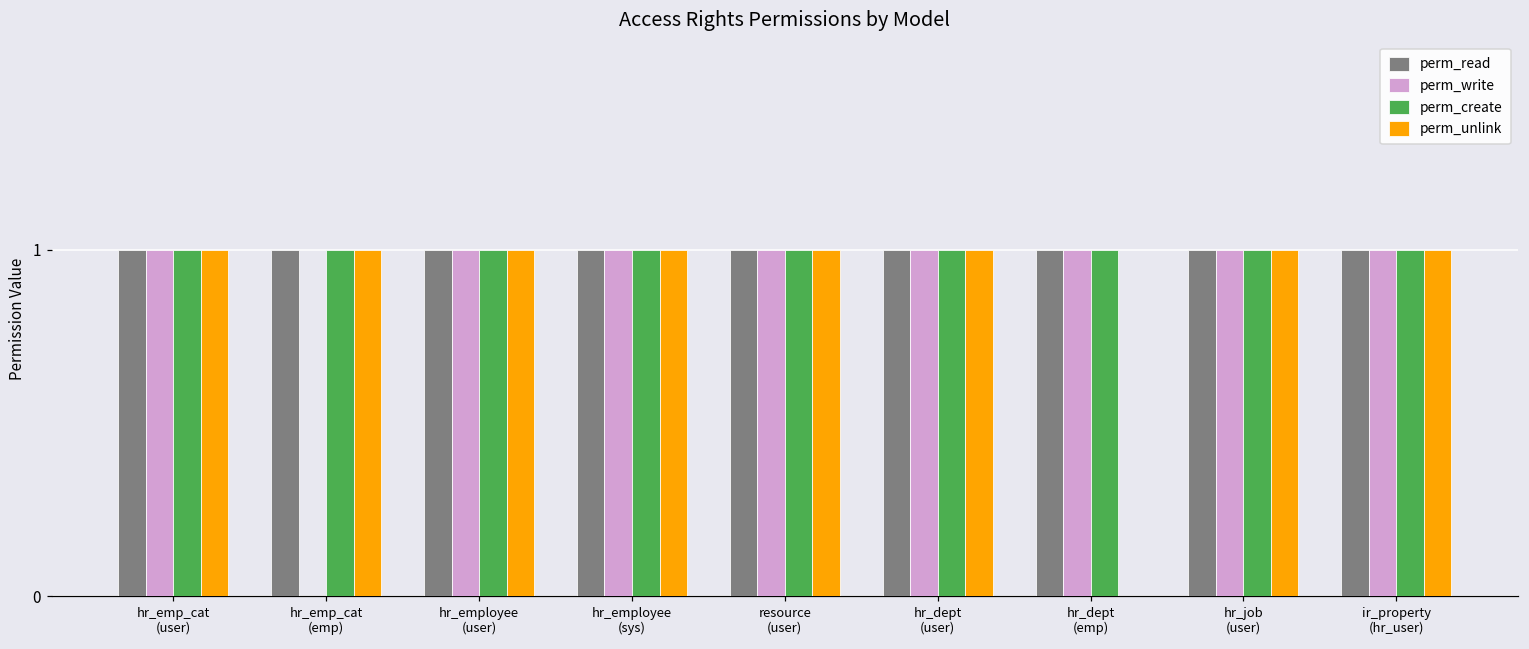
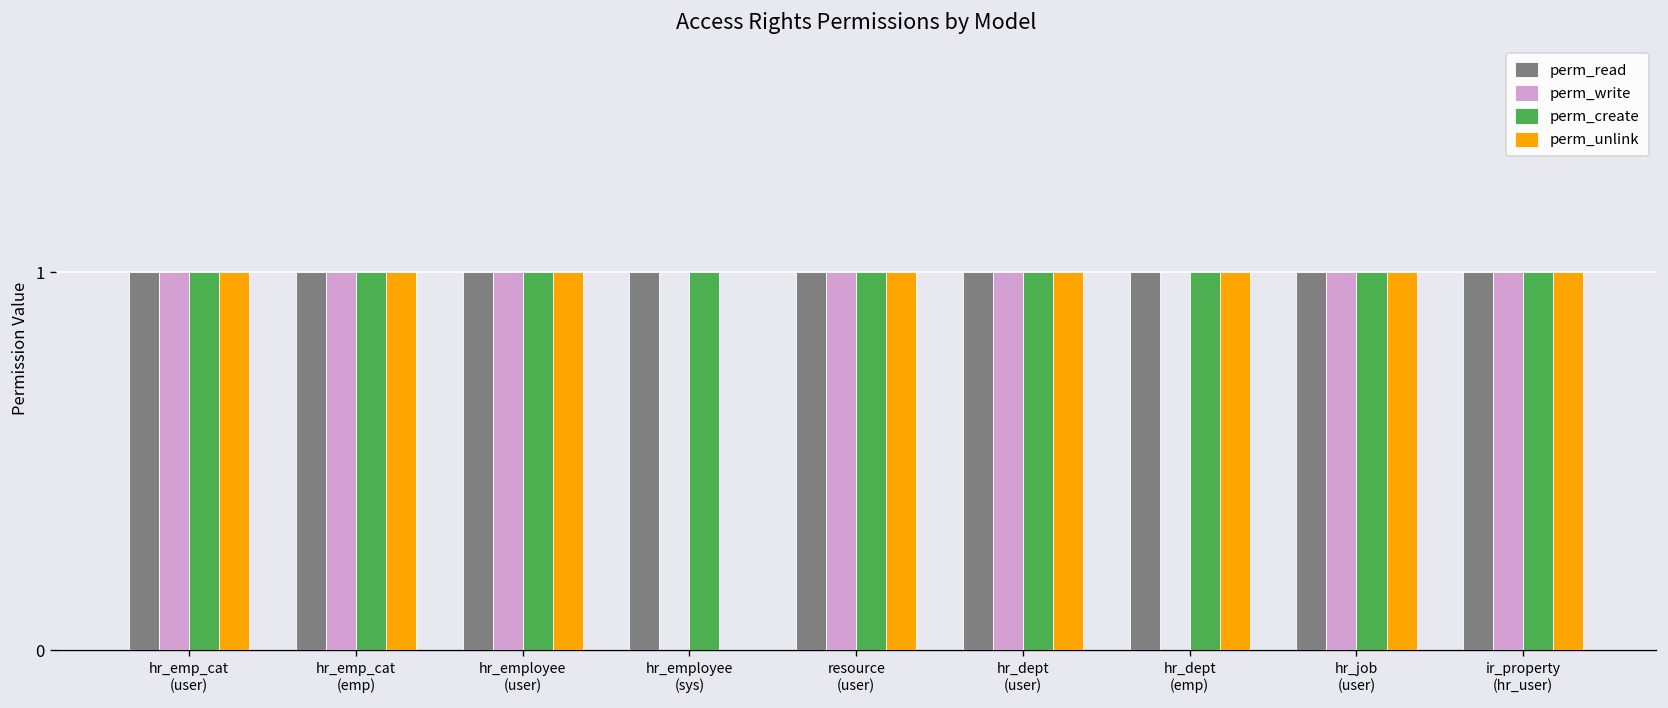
  {
    "perm_read": {
      "hr_emp_cat (user)": 1,
      "hr_emp_cat (emp)": 1,
      "hr_employee (user)": 1,
      "hr_employee (sys)": 1,
      "resource (user)": 1,
      "hr_dept (user)": 1,
      "hr_dept (emp)": 1,
      "hr_job (user)": 1,
      "ir_property (hr_user)": 1
    },
    "perm_write": {
      "hr_emp_cat (user)": 1,
-     "hr_emp_cat (emp)": 0,
+     "hr_emp_cat (emp)": 1,
      "hr_employee (user)": 1,
-     "hr_employee (sys)": 1,
+     "hr_employee (sys)": 0,
      "resource (user)": 1,
      "hr_dept (user)": 1,
-     "hr_dept (emp)": 1,
+     "hr_dept (emp)": 0,
      "hr_job (user)": 1,
      "ir_property (hr_user)": 1
    },
    "perm_create": {
      "hr_emp_cat (user)": 1,
      "hr_emp_cat (emp)": 1,
      "hr_employee (user)": 1,
      "hr_employee (sys)": 1,
      "resource (user)": 1,
      "hr_dept (user)": 1,
      "hr_dept (emp)": 1,
      "hr_job (user)": 1,
      "ir_property (hr_user)": 1
    },
    "perm_unlink": {
      "hr_emp_cat (user)": 1,
      "hr_emp_cat (emp)": 1,
      "hr_employee (user)": 1,
-     "hr_employee (sys)": 1,
+     "hr_employee (sys)": 0,
      "resource (user)": 1,
      "hr_dept (user)": 1,
-     "hr_dept (emp)": 0,
+     "hr_dept (emp)": 1,
      "hr_job (user)": 1,
      "ir_property (hr_user)": 1
    }
  }
